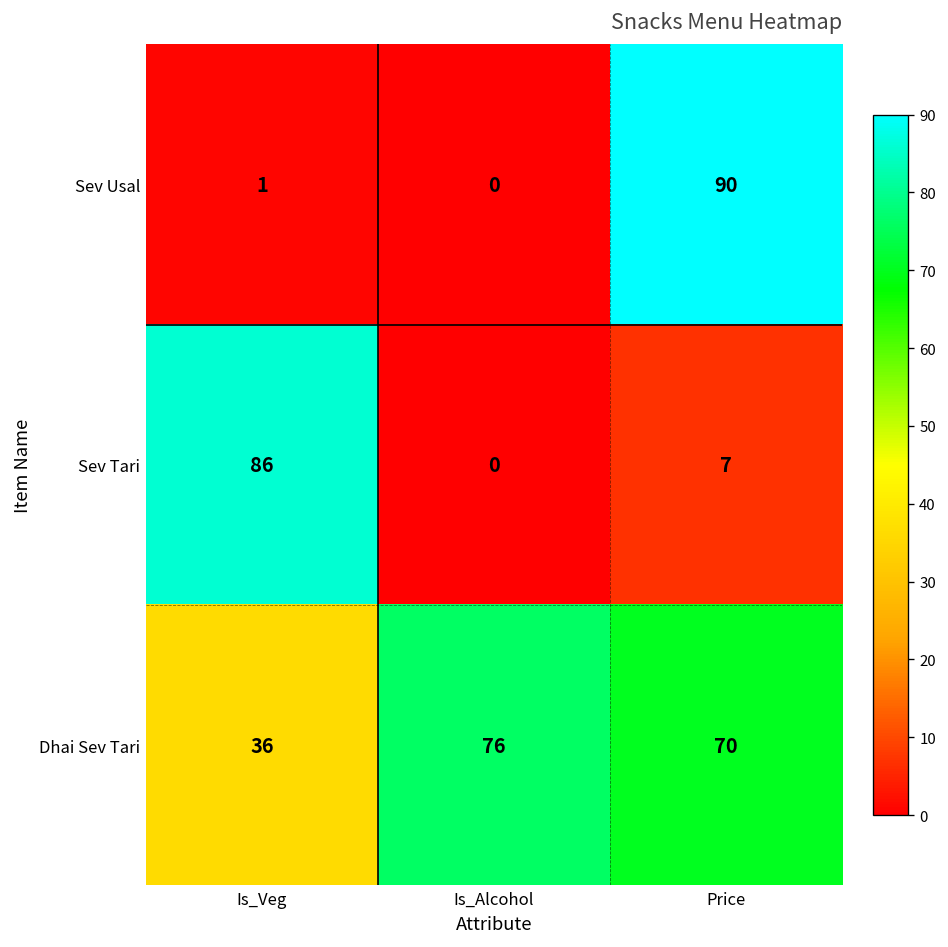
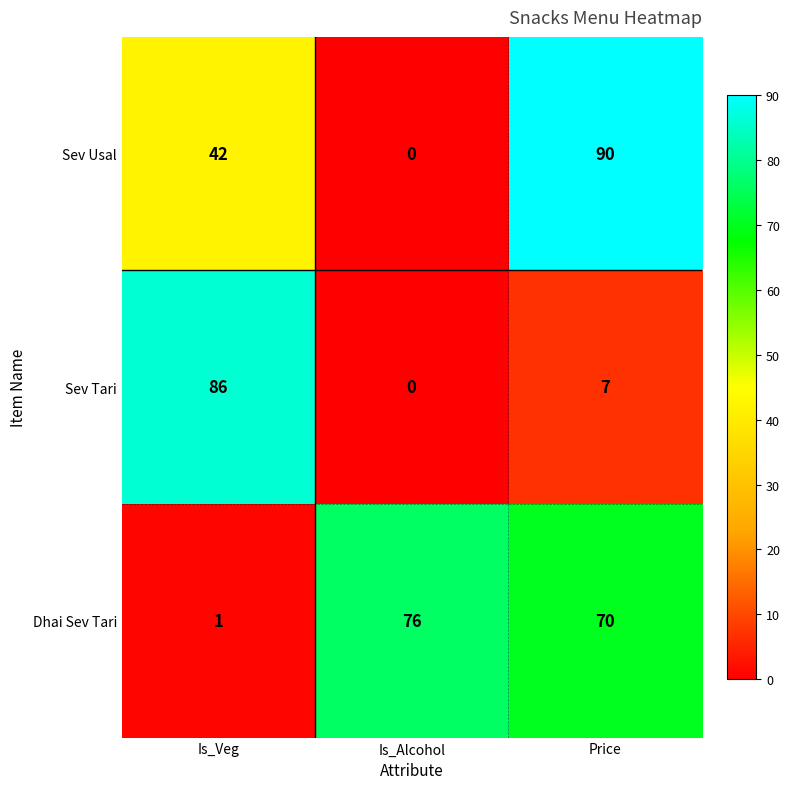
  {
    "Sev Usal": {
-     "Is_Veg": 1,
+     "Is_Veg": 42,
      "Is_Alcohol": 0,
      "Price": 90
    },
    "Sev Tari": {
      "Is_Veg": 86,
      "Is_Alcohol": 0,
      "Price": 7
    },
    "Dhai Sev Tari": {
-     "Is_Veg": 36,
+     "Is_Veg": 1,
      "Is_Alcohol": 76,
      "Price": 70
    }
  }
